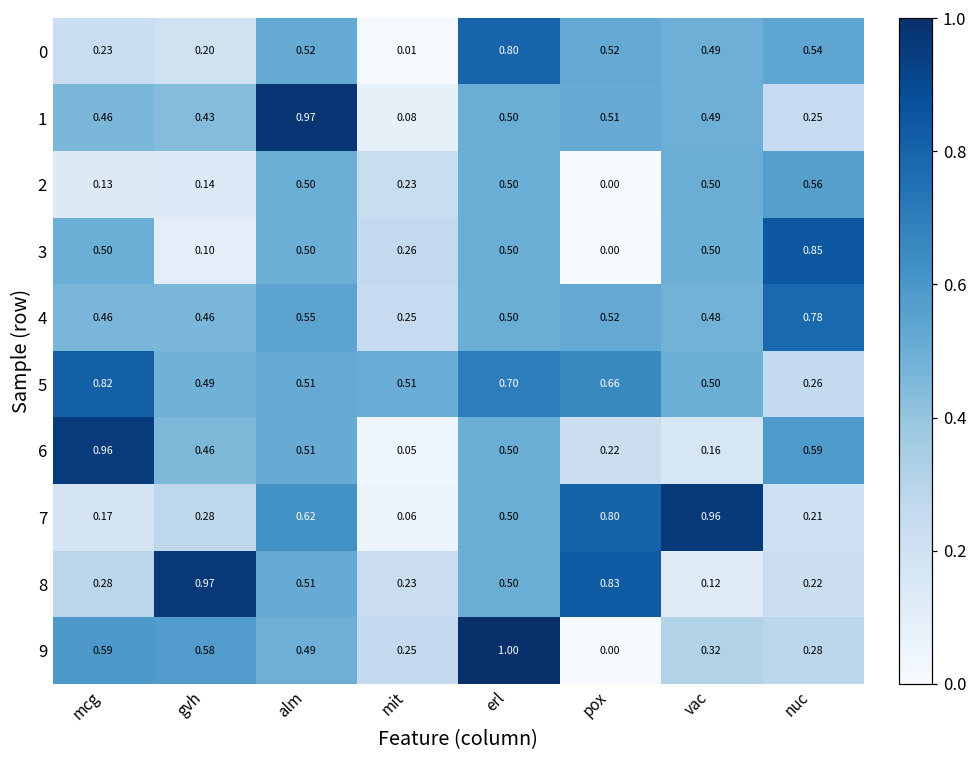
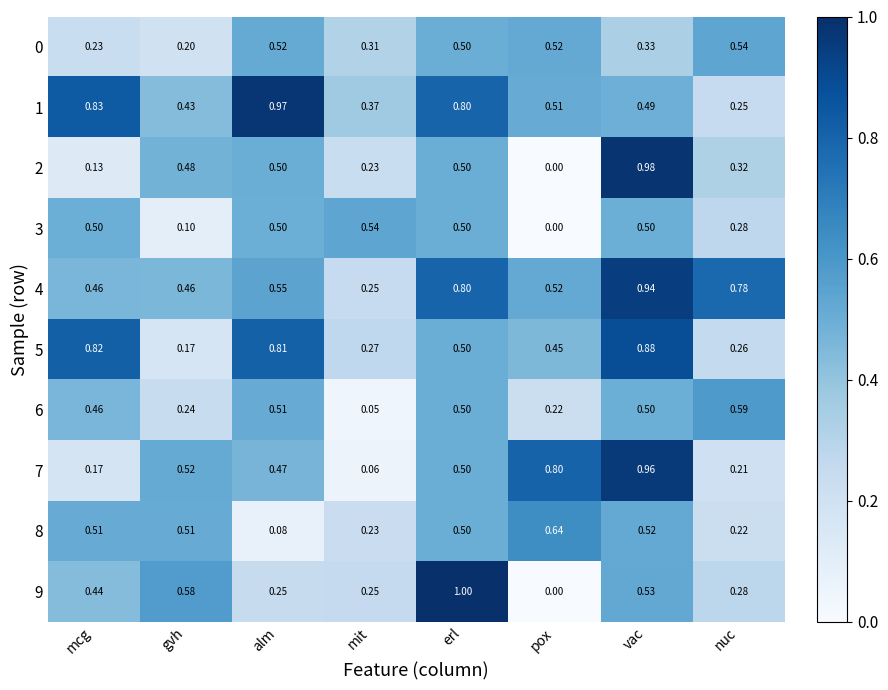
  {
    "0": {
      "mcg": 0.23,
      "gvh": 0.20,
      "alm": 0.52,
-     "mit": 0.01,
-     "erl": 0.80,
+     "mit": 0.31,
+     "erl": 0.50,
      "pox": 0.52,
-     "vac": 0.49,
+     "vac": 0.33,
      "nuc": 0.54
    },
    "1": {
-     "mcg": 0.46,
+     "mcg": 0.83,
      "gvh": 0.43,
      "alm": 0.97,
-     "mit": 0.08,
-     "erl": 0.50,
+     "mit": 0.37,
+     "erl": 0.80,
      "pox": 0.51,
      "vac": 0.49,
      "nuc": 0.25
    },
    "2": {
      "mcg": 0.13,
-     "gvh": 0.14,
+     "gvh": 0.48,
      "alm": 0.50,
      "mit": 0.23,
      "erl": 0.50,
      "pox": 0.00,
-     "vac": 0.50,
-     "nuc": 0.56
+     "vac": 0.98,
+     "nuc": 0.32
    },
    "3": {
      "mcg": 0.50,
      "gvh": 0.10,
      "alm": 0.50,
-     "mit": 0.26,
+     "mit": 0.54,
      "erl": 0.50,
      "pox": 0.00,
      "vac": 0.50,
-     "nuc": 0.85
+     "nuc": 0.28
    },
    "4": {
      "mcg": 0.46,
      "gvh": 0.46,
      "alm": 0.55,
      "mit": 0.25,
-     "erl": 0.50,
+     "erl": 0.80,
      "pox": 0.52,
-     "vac": 0.48,
+     "vac": 0.94,
      "nuc": 0.78
    },
    "5": {
      "mcg": 0.82,
-     "gvh": 0.49,
-     "alm": 0.51,
-     "mit": 0.51,
-     "erl": 0.70,
-     "pox": 0.66,
-     "vac": 0.50,
+     "gvh": 0.17,
+     "alm": 0.81,
+     "mit": 0.27,
+     "erl": 0.50,
+     "pox": 0.45,
+     "vac": 0.88,
      "nuc": 0.26
    },
    "6": {
-     "mcg": 0.96,
-     "gvh": 0.46,
+     "mcg": 0.46,
+     "gvh": 0.24,
      "alm": 0.51,
      "mit": 0.05,
      "erl": 0.50,
      "pox": 0.22,
-     "vac": 0.16,
+     "vac": 0.50,
      "nuc": 0.59
    },
    "7": {
      "mcg": 0.17,
-     "gvh": 0.28,
-     "alm": 0.62,
+     "gvh": 0.52,
+     "alm": 0.47,
      "mit": 0.06,
      "erl": 0.50,
      "pox": 0.80,
      "vac": 0.96,
      "nuc": 0.21
    },
    "8": {
-     "mcg": 0.28,
-     "gvh": 0.97,
-     "alm": 0.51,
+     "mcg": 0.51,
+     "gvh": 0.51,
+     "alm": 0.08,
      "mit": 0.23,
      "erl": 0.50,
-     "pox": 0.83,
-     "vac": 0.12,
+     "pox": 0.64,
+     "vac": 0.52,
      "nuc": 0.22
    },
    "9": {
-     "mcg": 0.59,
+     "mcg": 0.44,
      "gvh": 0.58,
-     "alm": 0.49,
+     "alm": 0.25,
      "mit": 0.25,
      "erl": 1.00,
      "pox": 0.00,
-     "vac": 0.32,
+     "vac": 0.53,
      "nuc": 0.28
    }
  }
